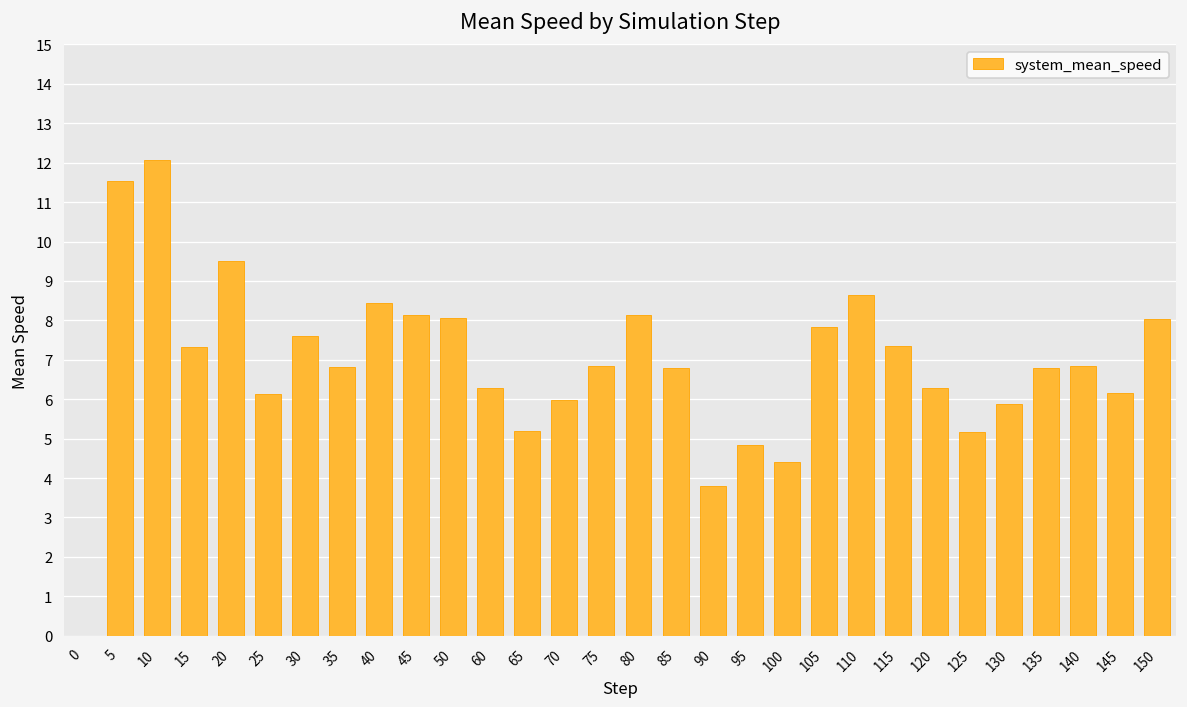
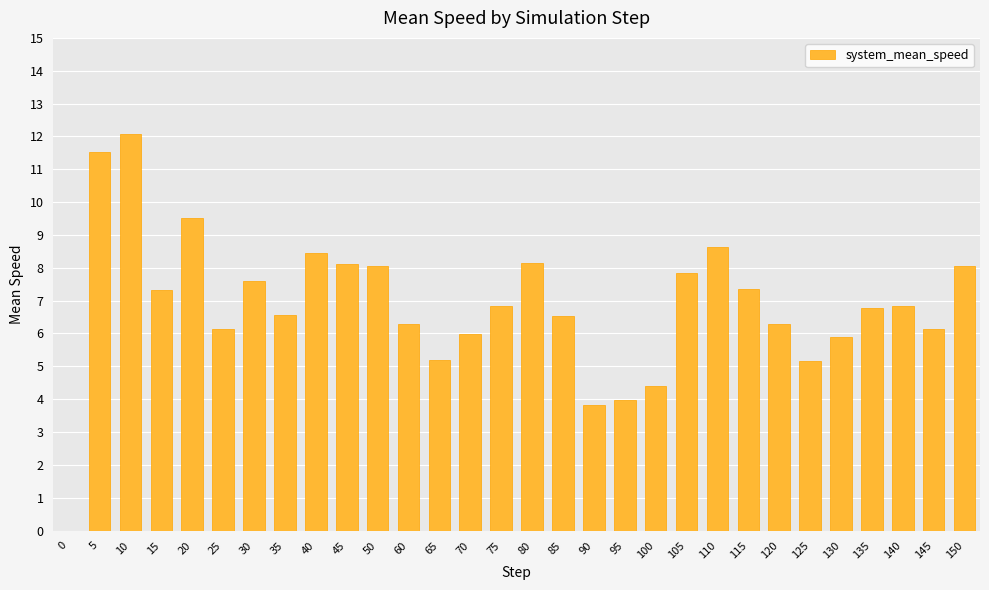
  {
    "0": 0.0,
    "5": 11.5,
    "10": 12.1,
    "15": 7.3,
    "20": 9.5,
    "25": 6.1,
    "30": 7.6,
-   "35": 6.8,
+   "35": 6.6,
    "40": 8.4,
    "45": 8.1,
    "50": 8.1,
    "60": 6.3,
    "65": 5.2,
    "70": 6.0,
    "75": 6.9,
    "80": 8.1,
-   "85": 6.8,
+   "85": 6.5,
    "90": 3.8,
-   "95": 4.8,
+   "95": 4.0,
    "100": 4.4,
    "105": 7.8,
    "110": 8.6,
    "115": 7.4,
    "120": 6.3,
    "125": 5.2,
    "130": 5.9,
    "135": 6.8,
    "140": 6.8,
    "145": 6.2,
    "150": 8.0
  }
